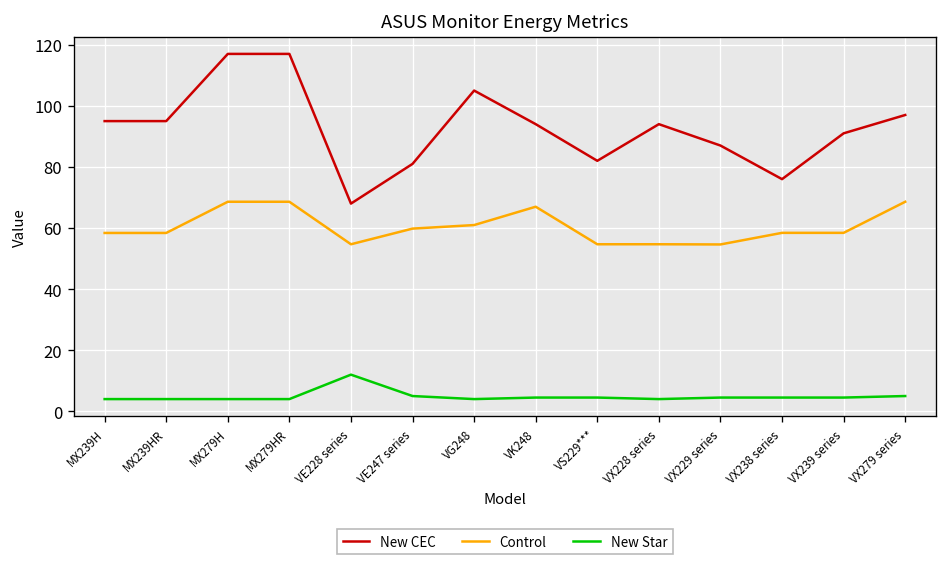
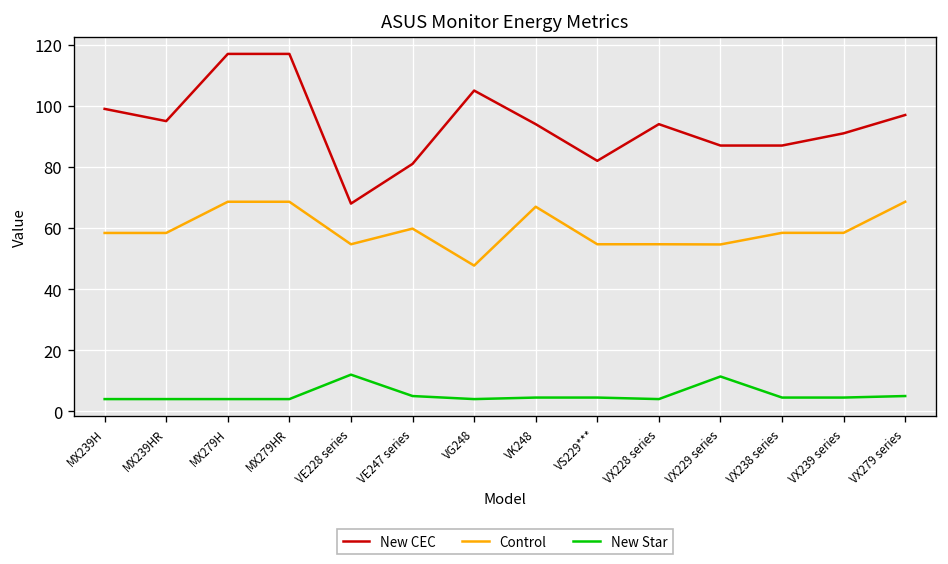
  {
    "New CEC": {
-     "MX239H": 95,
+     "MX239H": 99,
      "MX239HR": 95,
      "MX279H": 117,
      "MX279HR": 117,
      "VE228 series": 68,
      "VE247 series": 81,
      "VG248": 105,
      "VK248": 94,
      "VS229***": 82,
      "VX228 series": 94,
      "VX229 series": 87,
-     "VX238 series": 76,
+     "VX238 series": 87,
      "VX239 series": 91,
      "VX279 series": 97
    },
    "Control": {
      "MX239H": 58,
      "MX239HR": 58,
      "MX279H": 69,
      "MX279HR": 69,
      "VE228 series": 55,
      "VE247 series": 60,
-     "VG248": 61,
+     "VG248": 48,
      "VK248": 67,
      "VS229***": 55,
      "VX228 series": 55,
      "VX229 series": 55,
      "VX238 series": 58,
      "VX239 series": 58,
      "VX279 series": 69
    },
    "New Star": {
      "MX239H": 4,
      "MX239HR": 4,
      "MX279H": 4,
      "MX279HR": 4,
      "VE228 series": 12,
      "VE247 series": 5,
      "VG248": 4,
      "VK248": 5,
      "VS229***": 5,
      "VX228 series": 4,
-     "VX229 series": 5,
+     "VX229 series": 11,
      "VX238 series": 5,
      "VX239 series": 5,
      "VX279 series": 5
    }
  }
